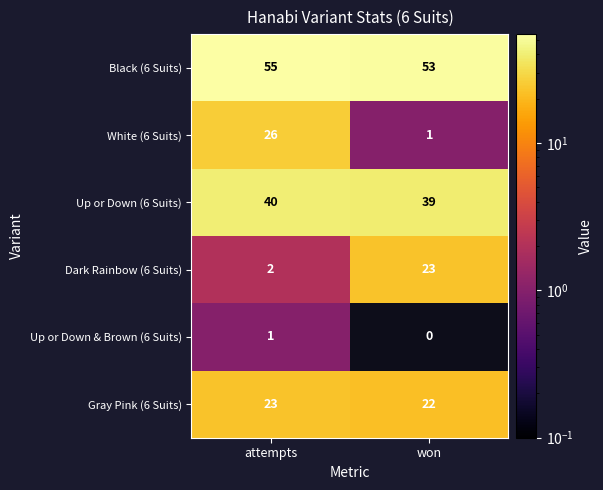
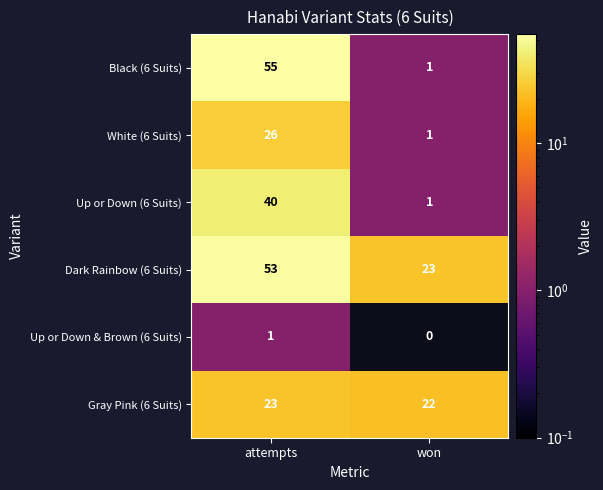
  {
    "Black (6 Suits)": {
      "attempts": 55,
-     "won": 53
+     "won": 1
    },
    "White (6 Suits)": {
      "attempts": 26,
      "won": 1
    },
    "Up or Down (6 Suits)": {
      "attempts": 40,
-     "won": 39
+     "won": 1
    },
    "Dark Rainbow (6 Suits)": {
-     "attempts": 2,
+     "attempts": 53,
      "won": 23
    },
    "Up or Down & Brown (6 Suits)": {
      "attempts": 1,
      "won": 0
    },
    "Gray Pink (6 Suits)": {
      "attempts": 23,
      "won": 22
    }
  }
